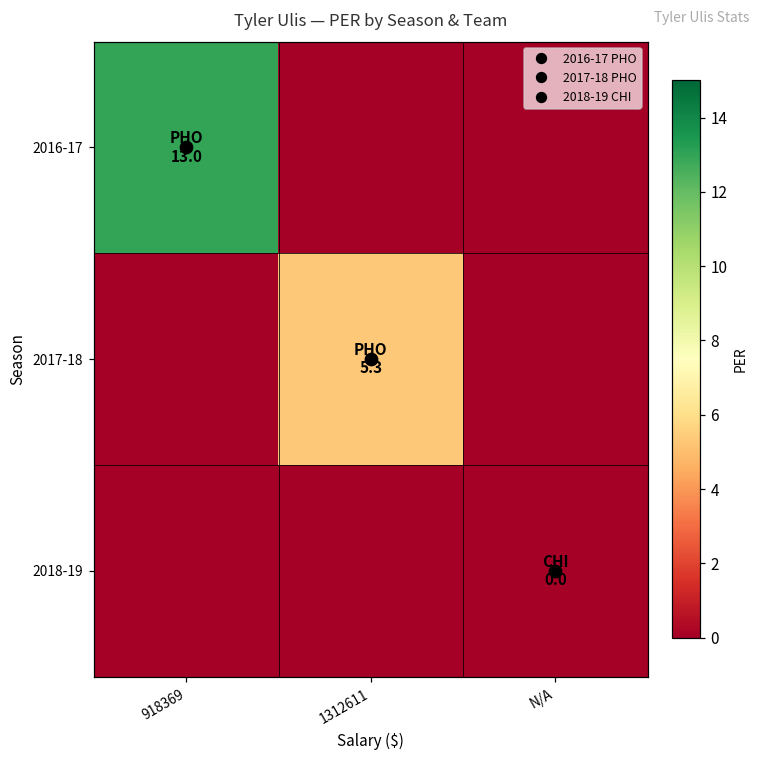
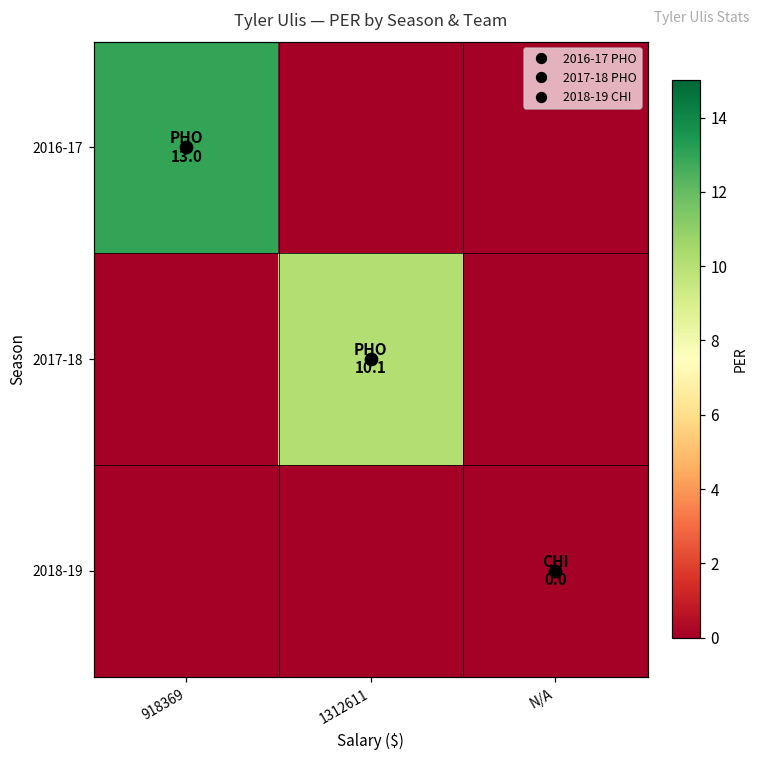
  {
    "2017-18": {
-     "1312611": 5.3
+     "1312611": 10.1
    }
  }
